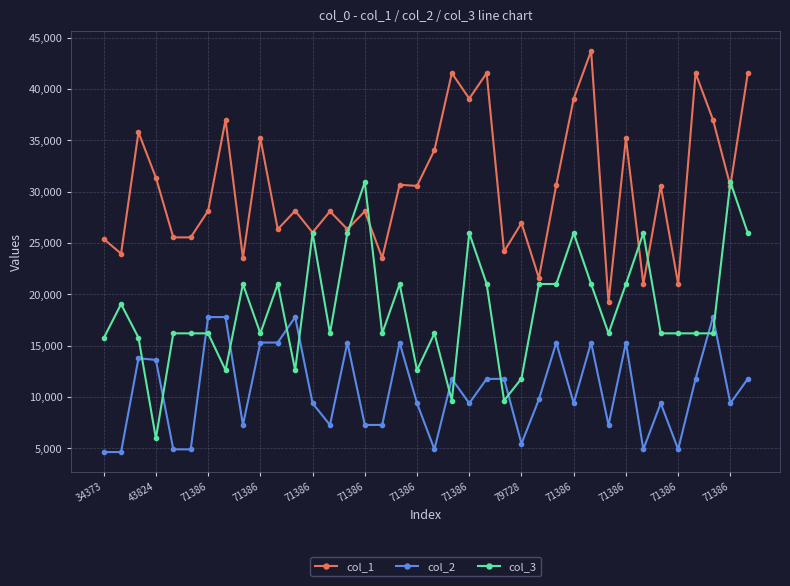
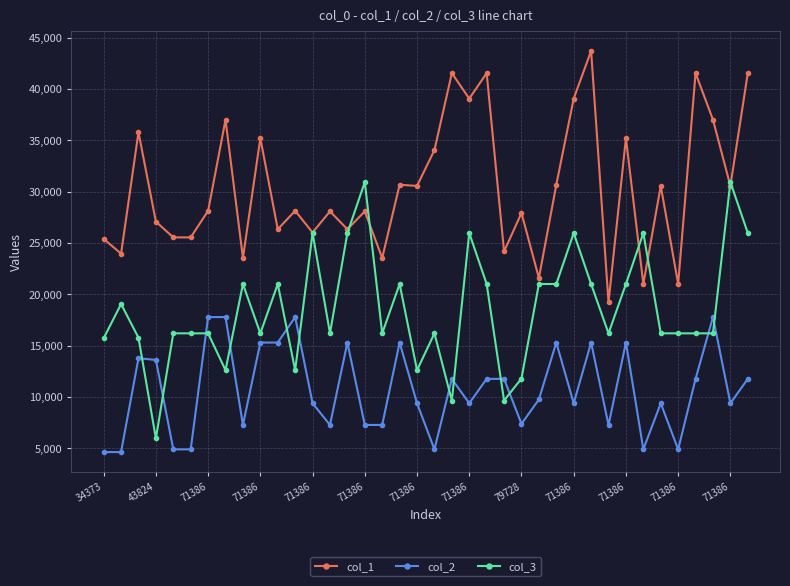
  {
    "col_1": {
      "34373": "25,400",
-     "43824": "31,400",
-     "79728": "26,900"
+     "43824": "27,100",
+     "79728": "27,900"
    },
    "col_2": {
      "34373": "4,600",
      "43824": "13,600",
-     "79728": "5,500"
+     "79728": "7,400"
    },
    "col_3": {
      "34373": "15,700",
      "43824": "6,000",
      "79728": "11,800"
    }
  }
